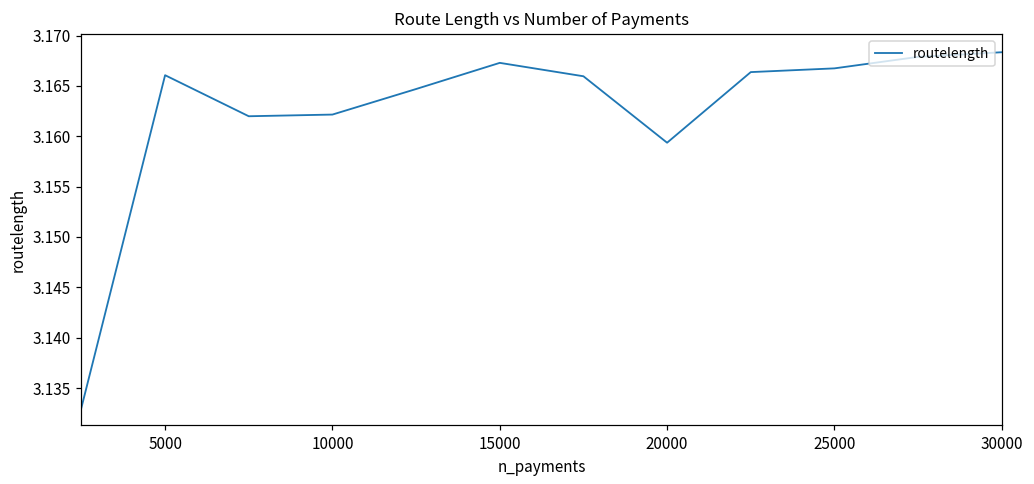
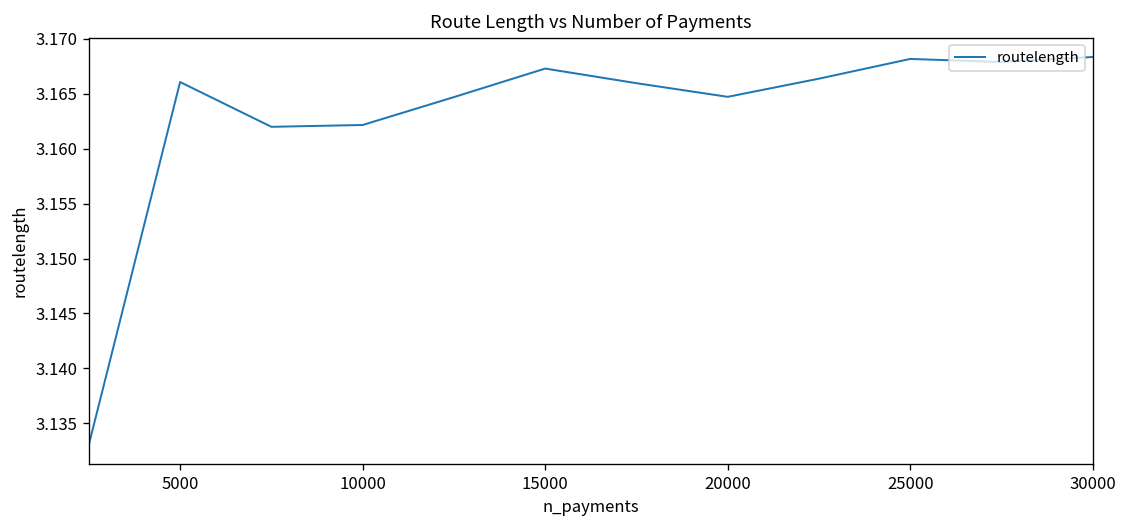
  {
    "5000": 3.166,
    "10000": 3.162,
    "15000": 3.167,
-   "20000": 3.159,
-   "25000": 3.167,
+   "20000": 3.165,
+   "25000": 3.168,
    "30000": 3.168
  }
